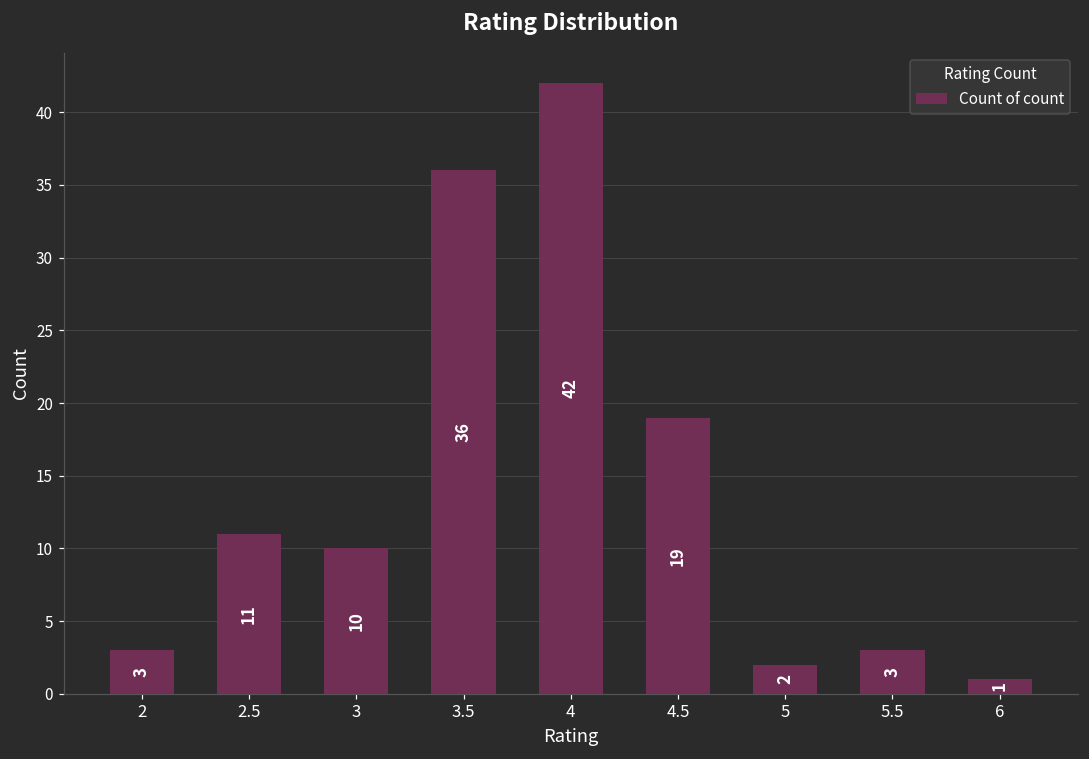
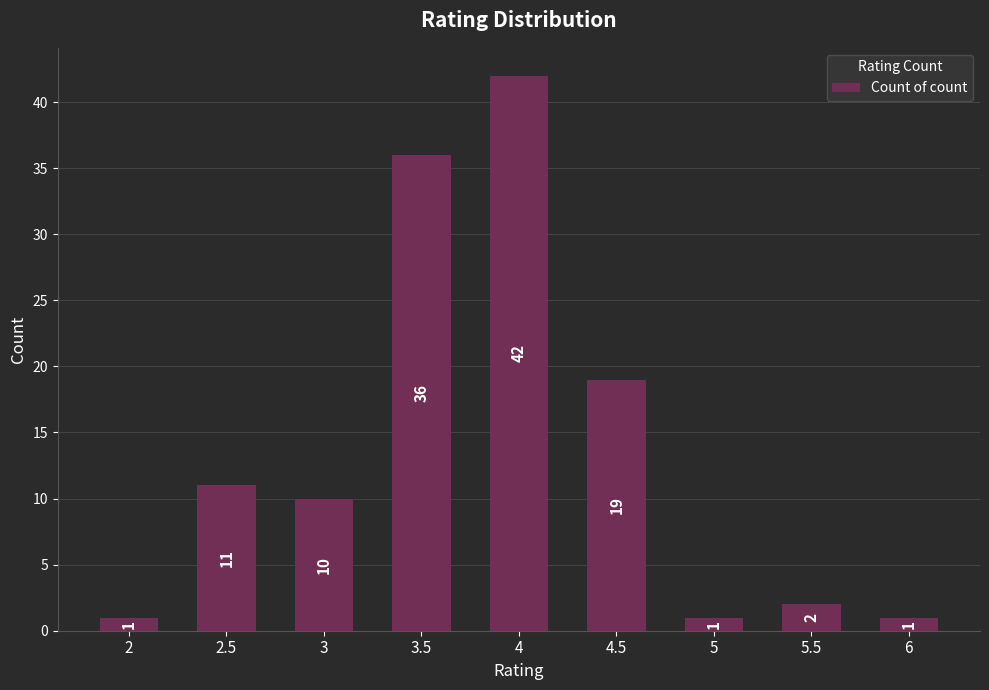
  {
-   "2": 3,
+   "2": 1,
    "2.5": 11,
    "3": 10,
    "3.5": 36,
    "4": 42,
    "4.5": 19,
-   "5": 2,
-   "5.5": 3,
+   "5": 1,
+   "5.5": 2,
    "6": 1
  }
